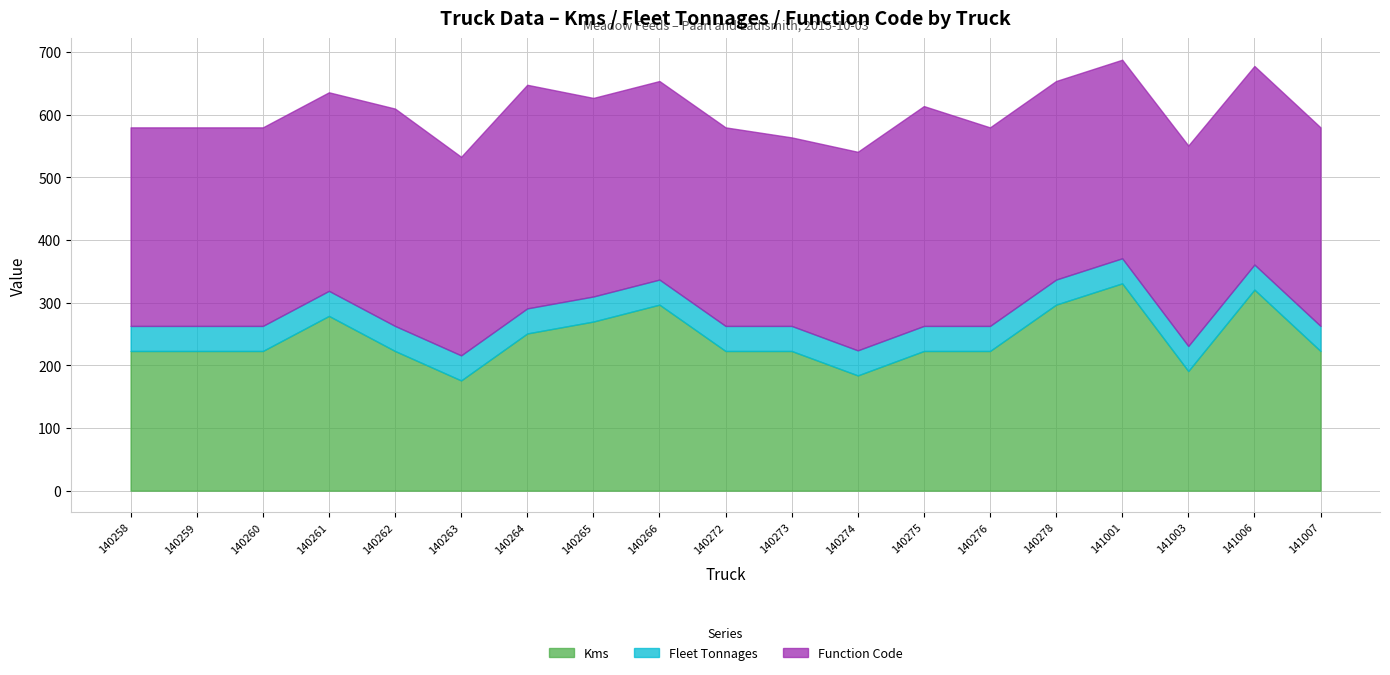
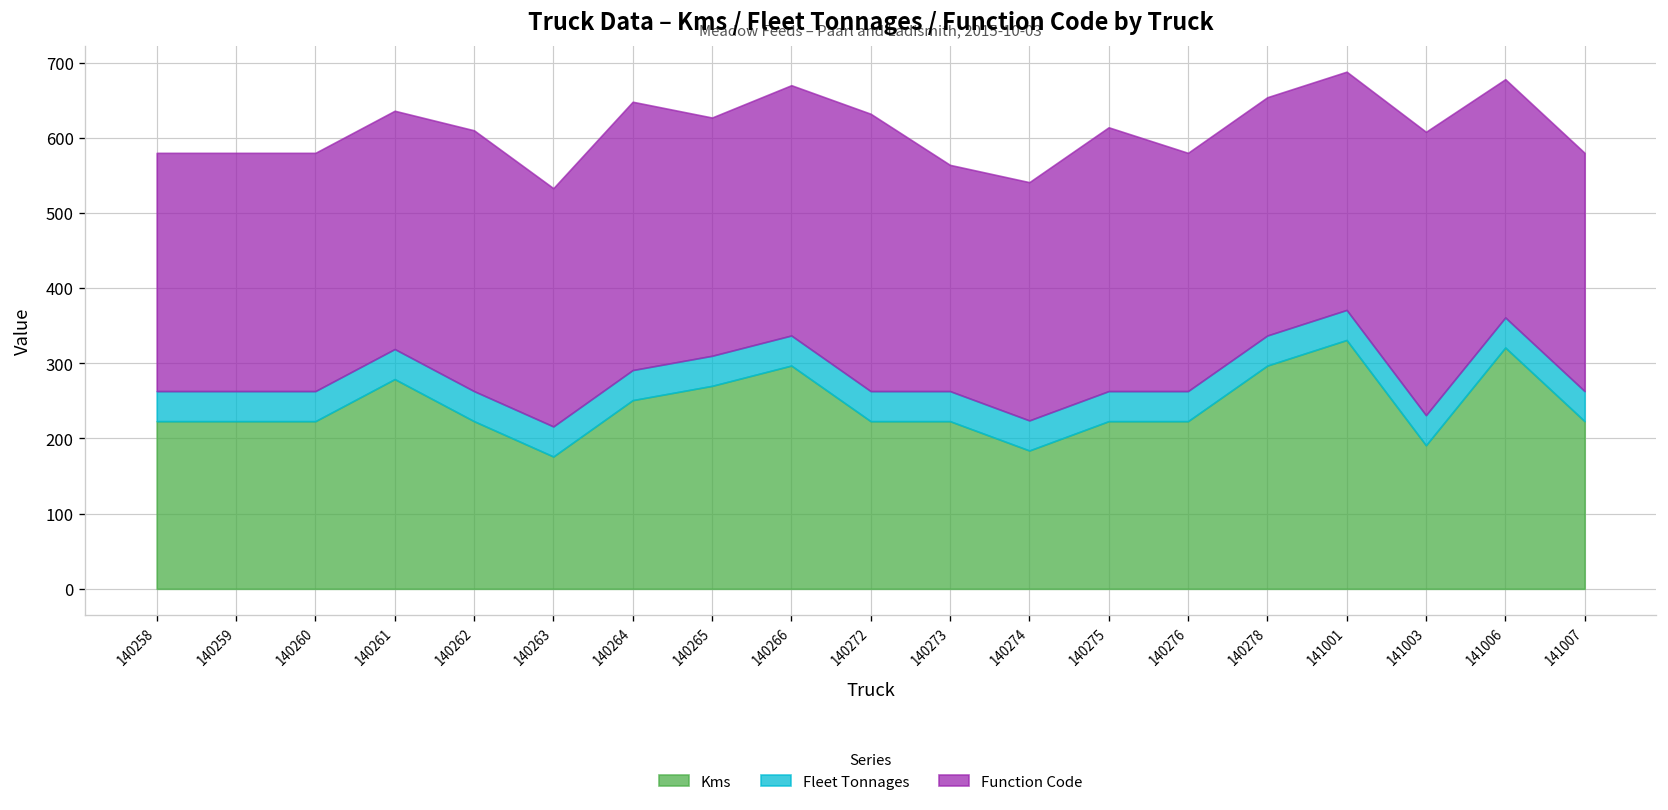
  {
    "Kms": {
      "140258": 220,
      "140259": 220,
      "140260": 220,
      "140261": 280,
      "140262": 220,
      "140263": 180,
      "140264": 250,
      "140265": 270,
      "140266": 300,
      "140272": 220,
      "140273": 220,
      "140274": 180,
      "140275": 220,
      "140276": 220,
      "140278": 300,
      "141001": 330,
      "141003": 190,
      "141006": 320,
      "141007": 220
    },
    "Fleet Tonnages": {
      "140258": 40,
      "140259": 40,
      "140260": 40,
      "140261": 40,
      "140262": 40,
      "140263": 40,
      "140264": 40,
      "140265": 40,
      "140266": 40,
      "140272": 40,
      "140273": 40,
      "140274": 40,
      "140275": 40,
      "140276": 40,
      "140278": 40,
      "141001": 40,
      "141003": 40,
      "141006": 40,
      "141007": 40
    },
    "Function Code": {
      "140258": 320,
      "140259": 320,
      "140260": 320,
      "140261": 320,
      "140262": 350,
      "140263": 320,
      "140264": 360,
      "140265": 320,
-     "140266": 320,
-     "140272": 320,
+     "140266": 330,
+     "140272": 370,
      "140273": 300,
      "140274": 320,
      "140275": 350,
      "140276": 320,
      "140278": 320,
      "141001": 320,
-     "141003": 320,
+     "141003": 380,
      "141006": 320,
      "141007": 320
    }
  }
